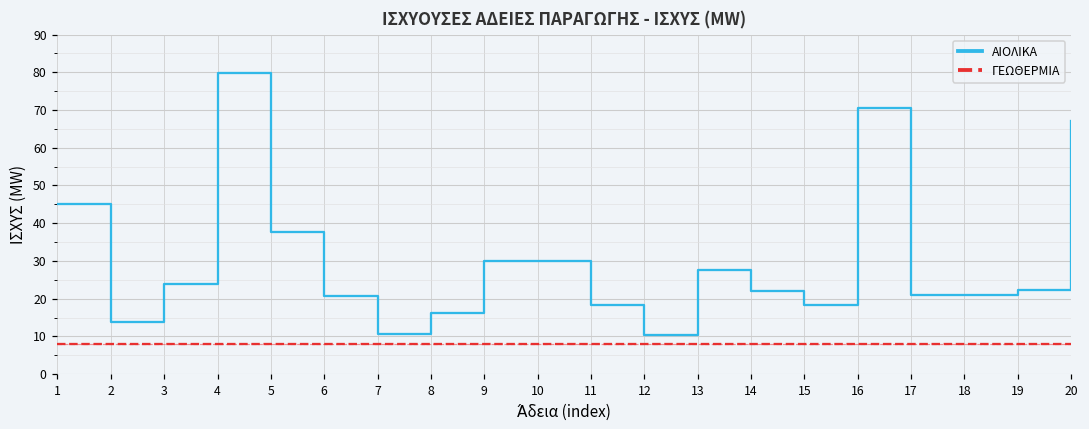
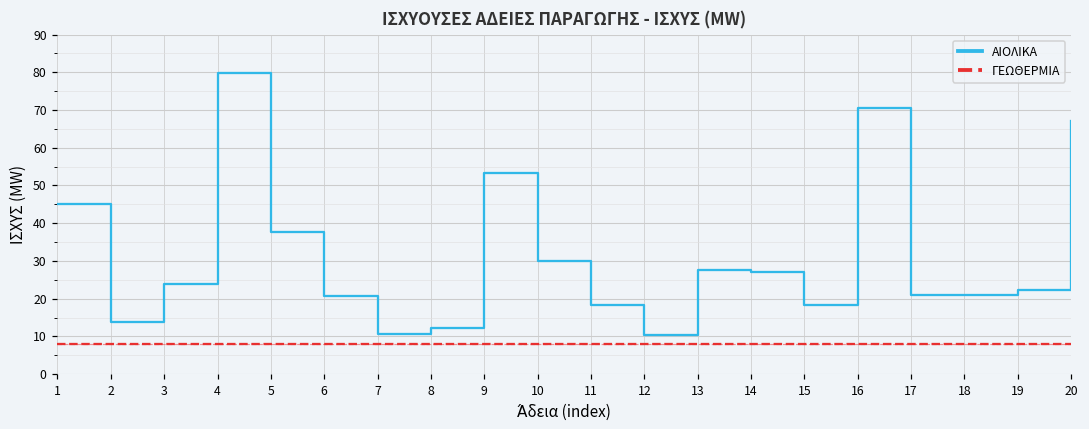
  {
    "ΑΙΟΛΙΚΑ": {
      "1": 45,
      "2": 14,
      "3": 24,
      "4": 80,
      "5": 38,
      "6": 21,
      "7": 11,
-     "8": 16,
-     "9": 30,
+     "8": 12,
+     "9": 53,
      "10": 30,
      "11": 18,
      "12": 10,
      "13": 28,
-     "14": 22,
+     "14": 27,
      "15": 18,
      "16": 71,
      "17": 21,
      "18": 21,
      "19": 22,
      "20": 67
    },
    "ΓΕΩΘΕΡΜΙΑ": {
      "1": 8,
      "2": 8,
      "3": 8,
      "4": 8,
      "5": 8,
      "6": 8,
      "7": 8,
      "8": 8,
      "9": 8,
      "10": 8,
      "11": 8,
      "12": 8,
      "13": 8,
      "14": 8,
      "15": 8,
      "16": 8,
      "17": 8,
      "18": 8,
      "19": 8,
      "20": 8
    }
  }
